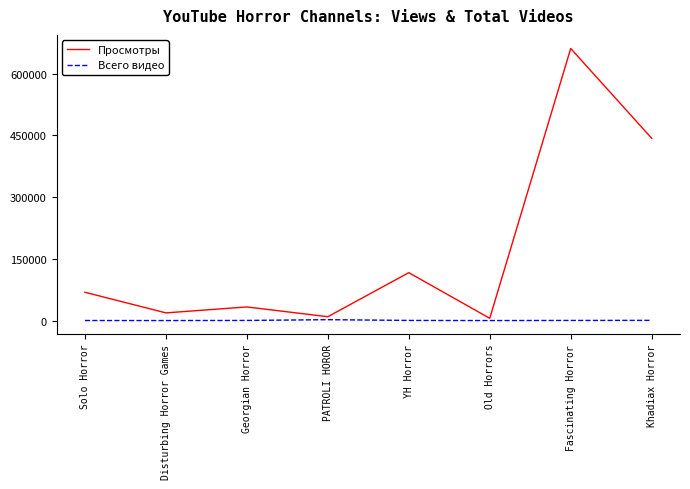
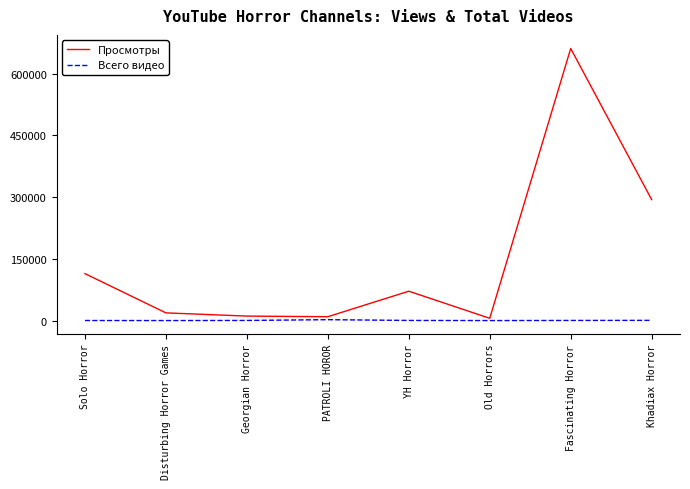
  {
    "Просмотры": {
-     "Solo Horror": 70000,
+     "Solo Horror": 110000,
      "Disturbing Horror Games": 20000,
-     "Georgian Horror": 30000,
+     "Georgian Horror": 10000,
      "PATROLI HOROR": 10000,
-     "YH Horror": 120000,
+     "YH Horror": 70000,
      "Fascinating Horror": 660000,
-     "Khadiax Horror": 440000
+     "Khadiax Horror": 290000
    },
    "Всего видео": {
      "Solo Horror": 0,
      "Disturbing Horror Games": 0,
      "Georgian Horror": 0,
      "PATROLI HOROR": 0,
      "YH Horror": 0,
      "Fascinating Horror": 0,
      "Khadiax Horror": 0
    }
  }
